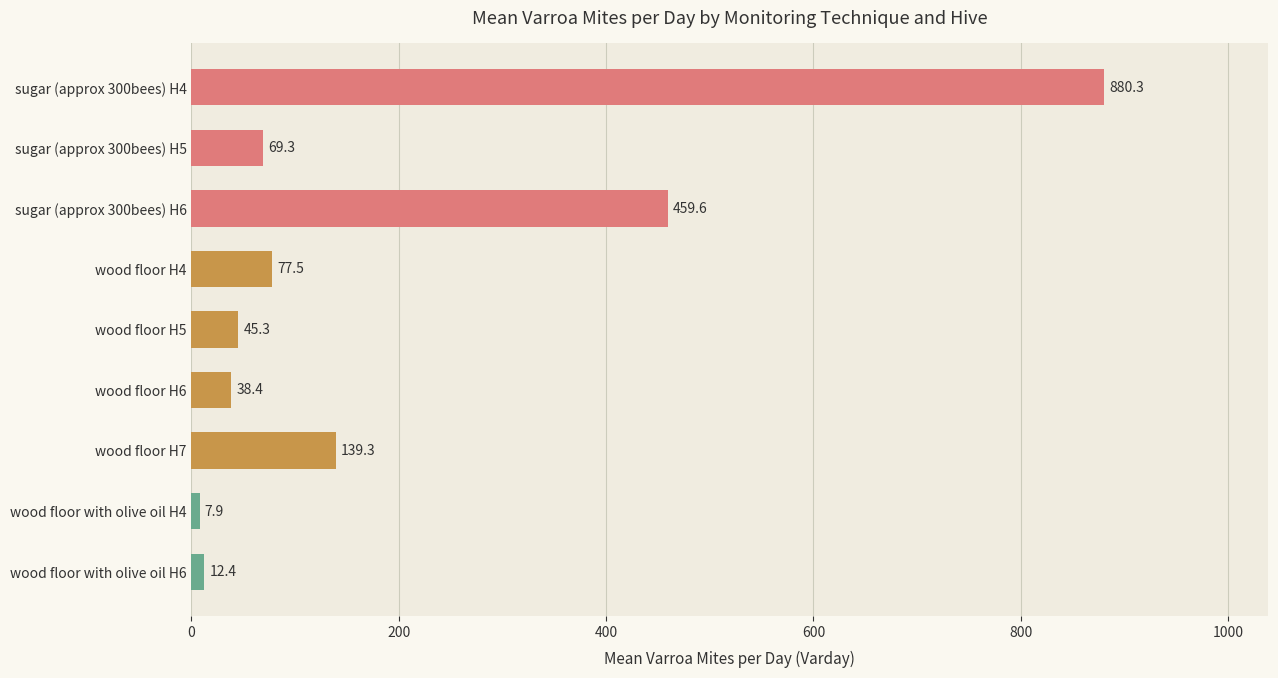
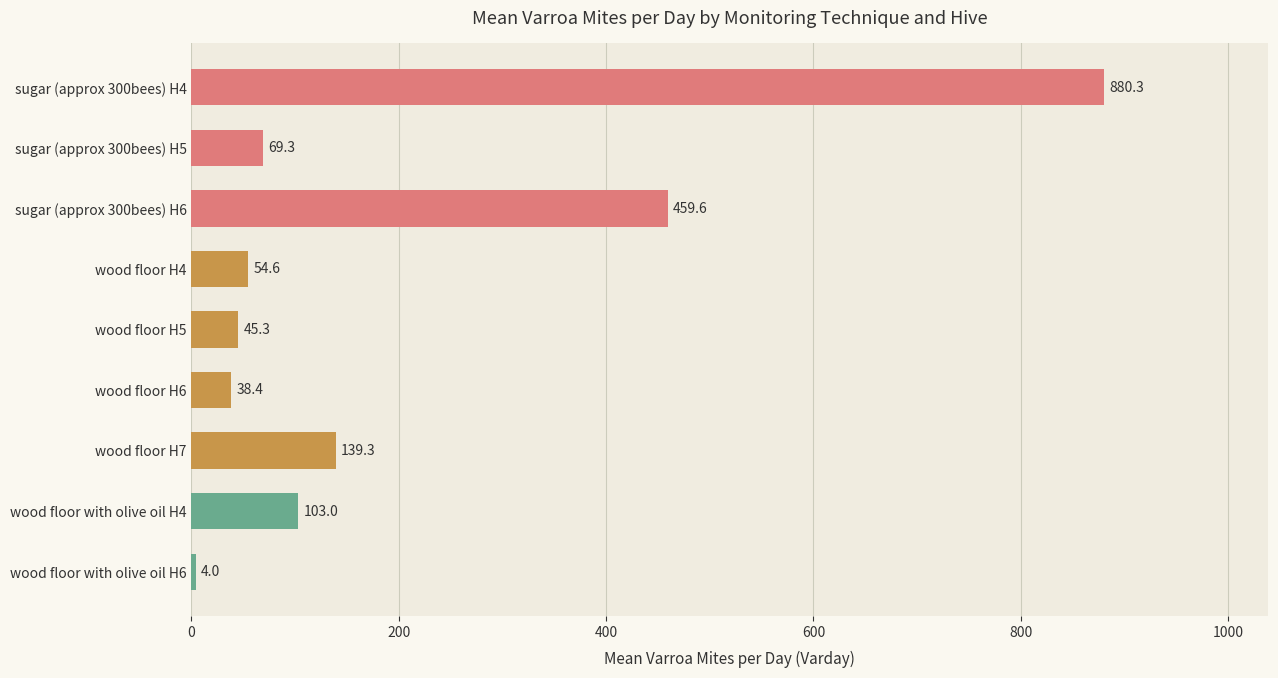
  {
    "sugar (approx 300bees) H4": 880.3,
    "sugar (approx 300bees) H5": 69.3,
    "sugar (approx 300bees) H6": 459.6,
-   "wood floor H4": 77.5,
+   "wood floor H4": 54.6,
    "wood floor H5": 45.3,
    "wood floor H6": 38.4,
    "wood floor H7": 139.3,
-   "wood floor with olive oil H4": 7.9,
-   "wood floor with olive oil H6": 12.4
+   "wood floor with olive oil H4": 103.0,
+   "wood floor with olive oil H6": 4.0
  }
